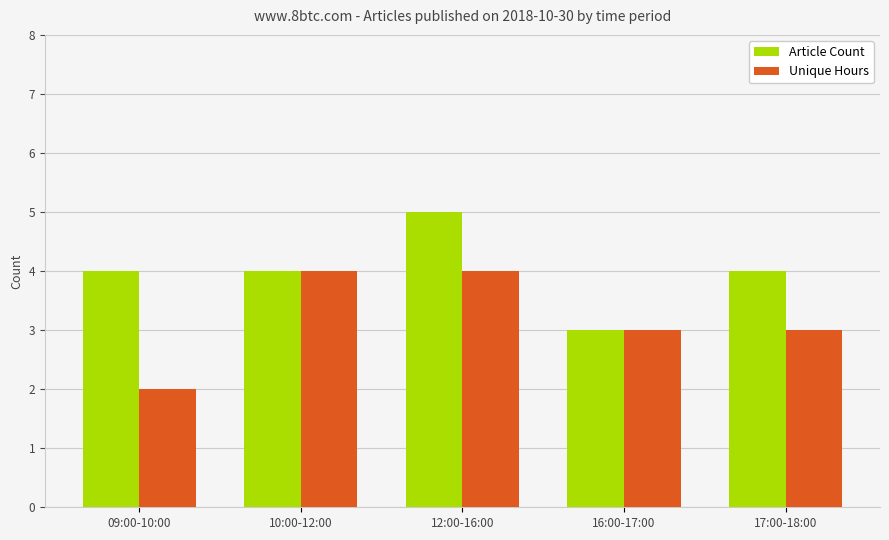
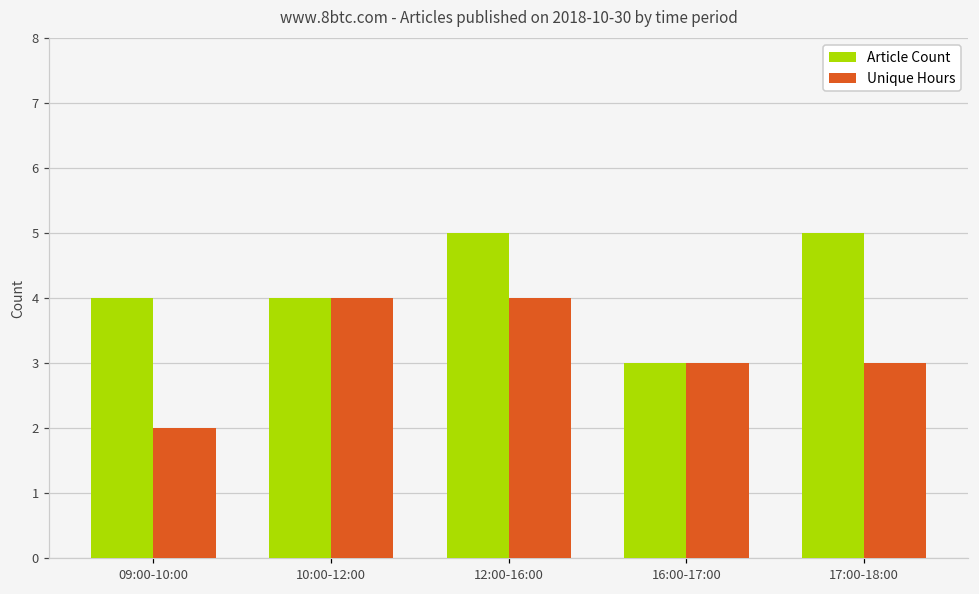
  {
    "Article Count": {
      "09:00-10:00": 4,
      "10:00-12:00": 4,
      "12:00-16:00": 5,
      "16:00-17:00": 3,
-     "17:00-18:00": 4
+     "17:00-18:00": 5
    },
    "Unique Hours": {
      "09:00-10:00": 2,
      "10:00-12:00": 4,
      "12:00-16:00": 4,
      "16:00-17:00": 3,
      "17:00-18:00": 3
    }
  }
